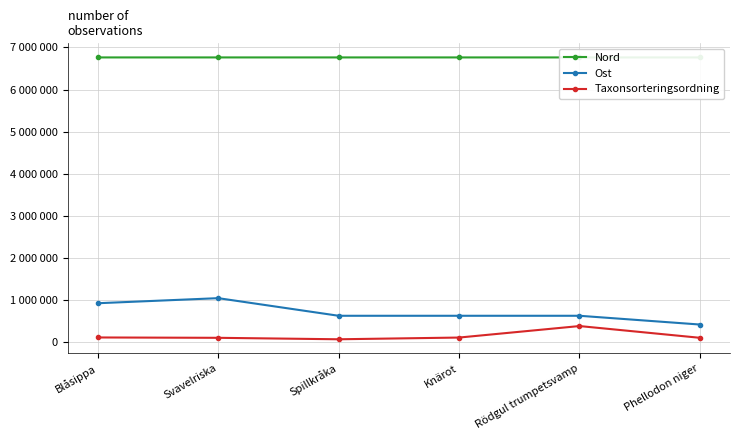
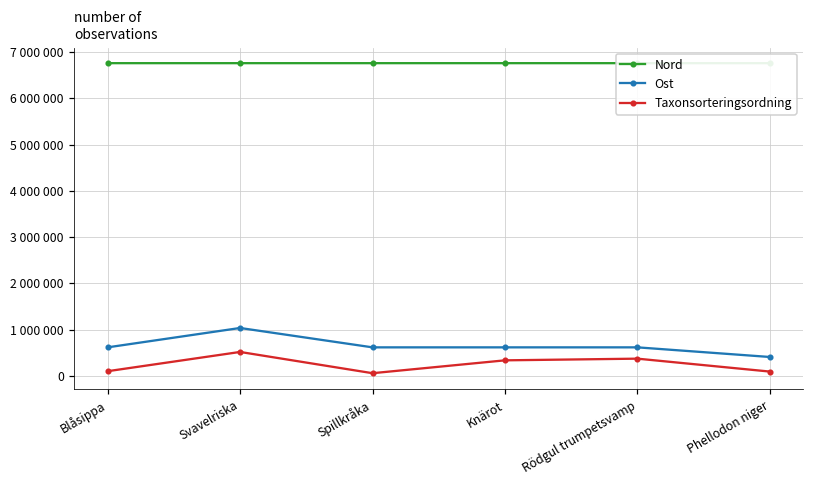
  {
    "Nord": {
      "Blåsippa": 6800000,
      "Svavelriska": 6800000,
      "Spillkråka": 6800000,
      "Knärot": 6800000
    },
    "Ost": {
-     "Blåsippa": 900000,
+     "Blåsippa": 600000,
      "Svavelriska": 1000000,
      "Spillkråka": 600000,
      "Knärot": 600000,
      "Rödgul trumpetsvamp": 600000,
      "Phellodon niger": 400000
    },
    "Taxonsorteringsordning": {
      "Blåsippa": 100000,
-     "Svavelriska": 100000,
+     "Svavelriska": 500000,
      "Spillkråka": 100000,
-     "Knärot": 100000,
+     "Knärot": 300000,
      "Rödgul trumpetsvamp": 400000,
      "Phellodon niger": 100000
    }
  }
